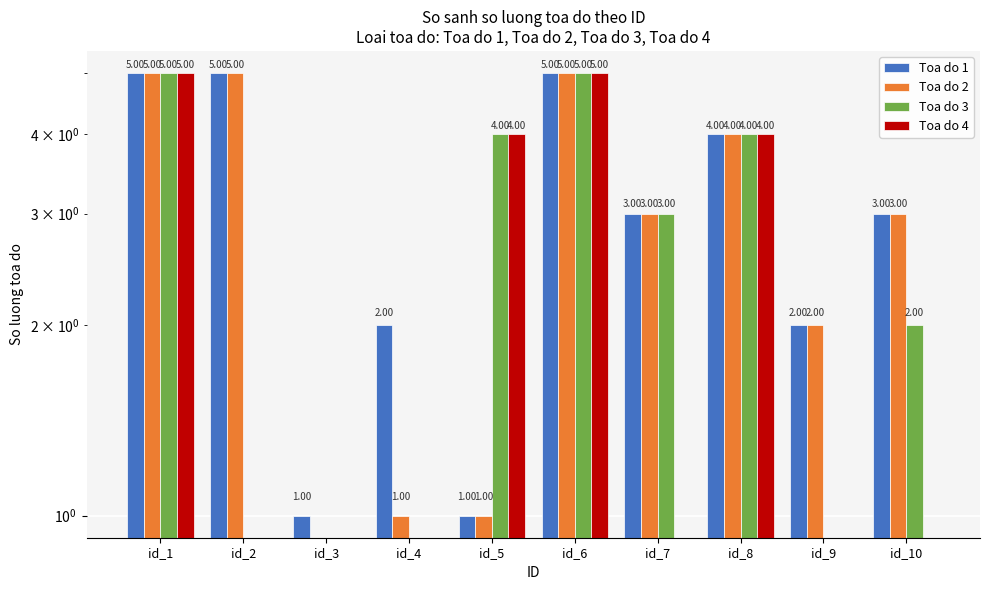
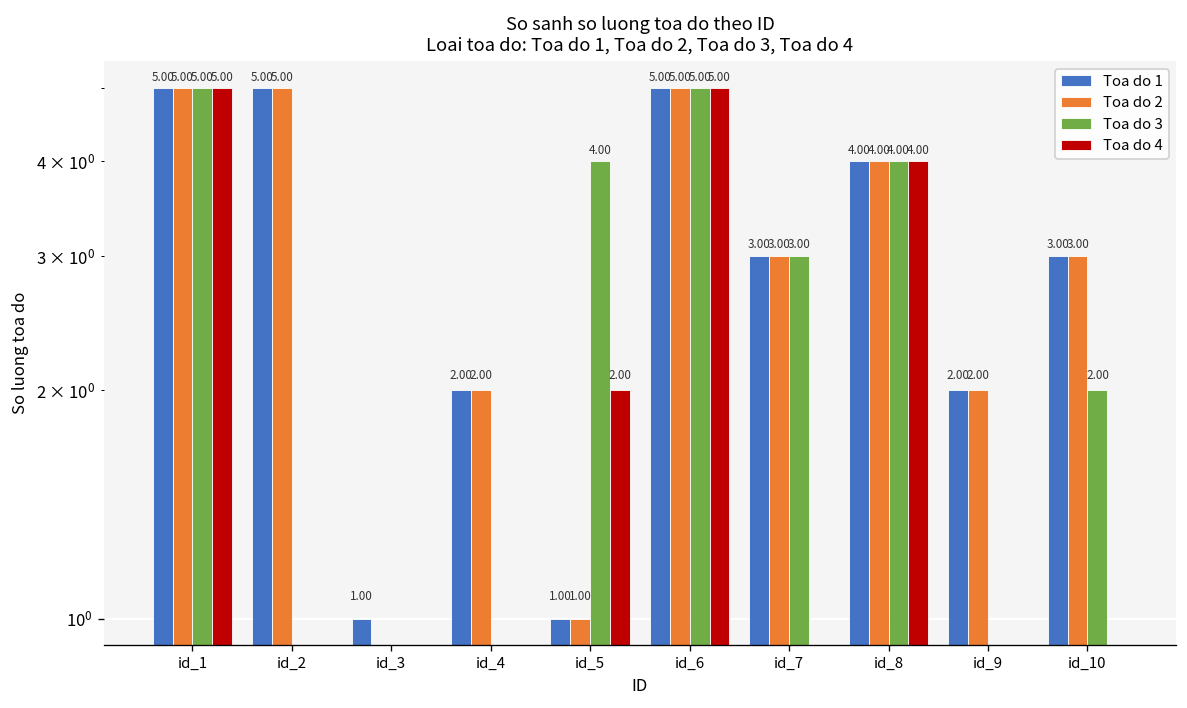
  {
    "Toa do 1": {
      "id_1": 5.00,
      "id_2": 5.00,
      "id_3": 1.00,
      "id_4": 2.00,
      "id_5": 1.00,
      "id_6": 5.00,
      "id_7": 3.00,
      "id_8": 4.00,
      "id_9": 2.00,
      "id_10": 3.00
    },
    "Toa do 2": {
      "id_1": 5.00,
      "id_2": 5.00,
-     "id_4": 1.00,
+     "id_4": 2.00,
      "id_5": 1.00,
      "id_6": 5.00,
      "id_7": 3.00,
      "id_8": 4.00,
      "id_9": 2.00,
      "id_10": 3.00
    },
    "Toa do 3": {
      "id_1": 5.00,
      "id_5": 4.00,
      "id_6": 5.00,
      "id_7": 3.00,
      "id_8": 4.00,
      "id_10": 2.00
    },
    "Toa do 4": {
      "id_1": 5.00,
-     "id_5": 4.00,
+     "id_5": 2.00,
      "id_6": 5.00,
      "id_8": 4.00
    }
  }
